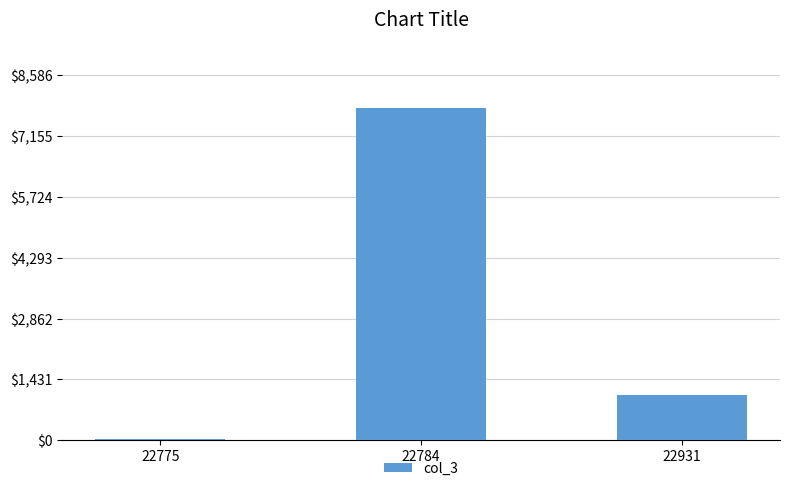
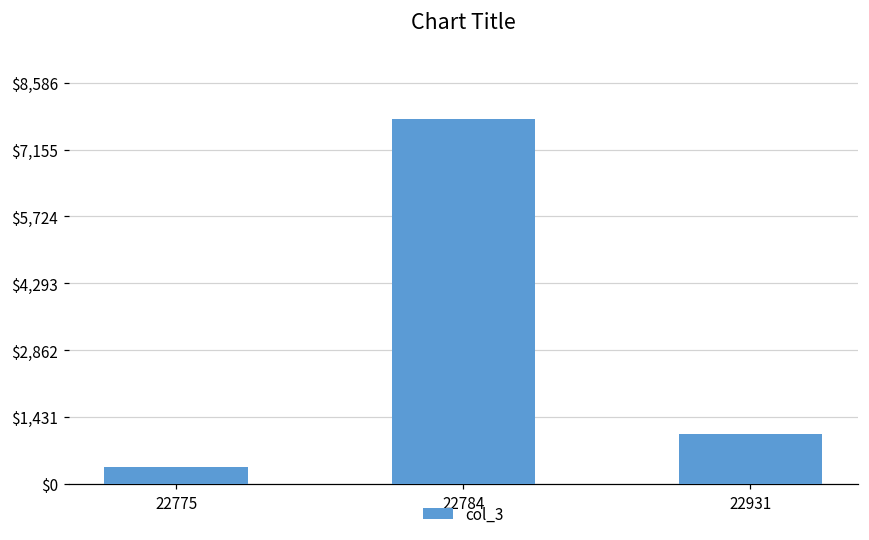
  {
-   "22775": "$0",
+   "22775": "$400",
    "22784": "$7,800",
    "22931": "$1,100"
  }
